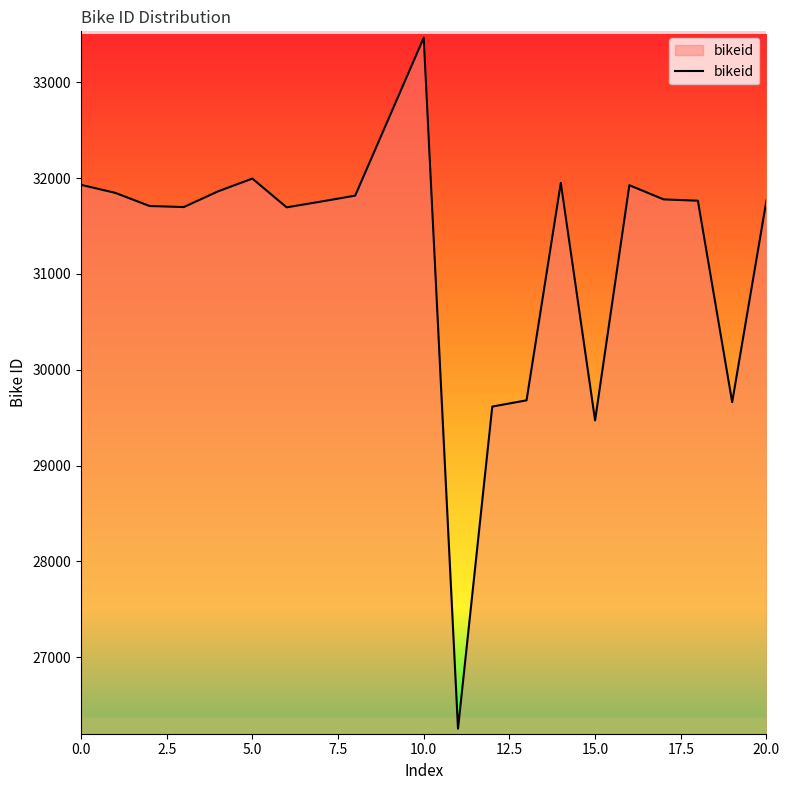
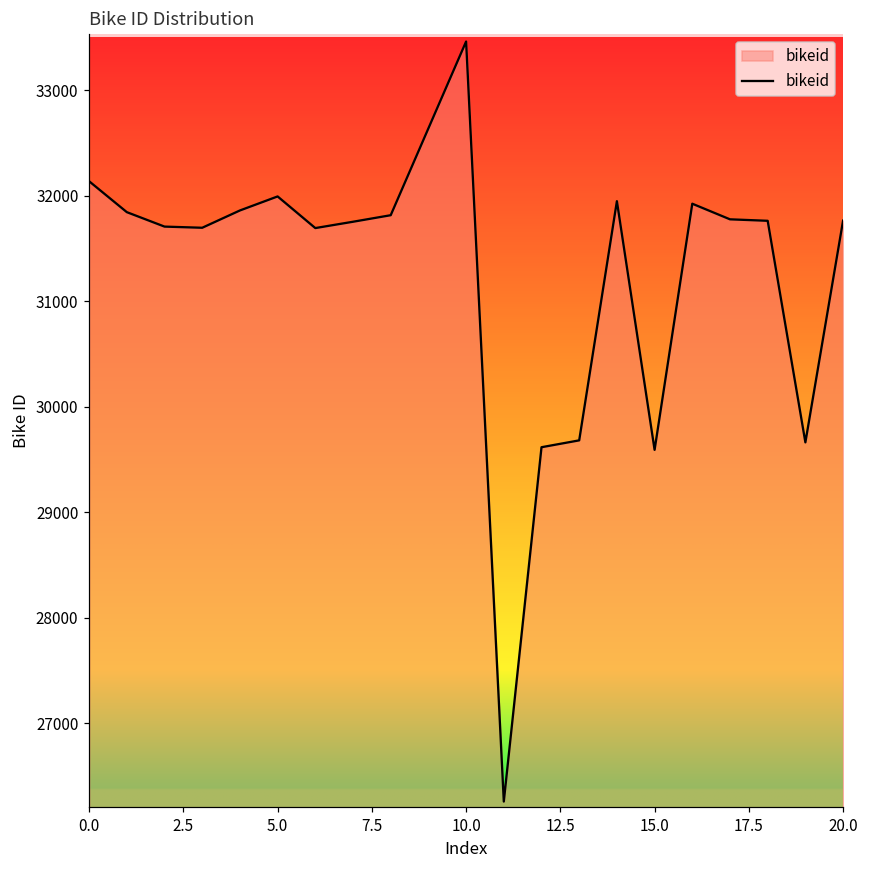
  {
-   "0.0": 31900,
+   "0.0": 32100,
    "5.0": 32000,
    "10.0": 33500,
-   "15.0": 29500,
+   "15.0": 29600,
    "20.0": 31800
  }
